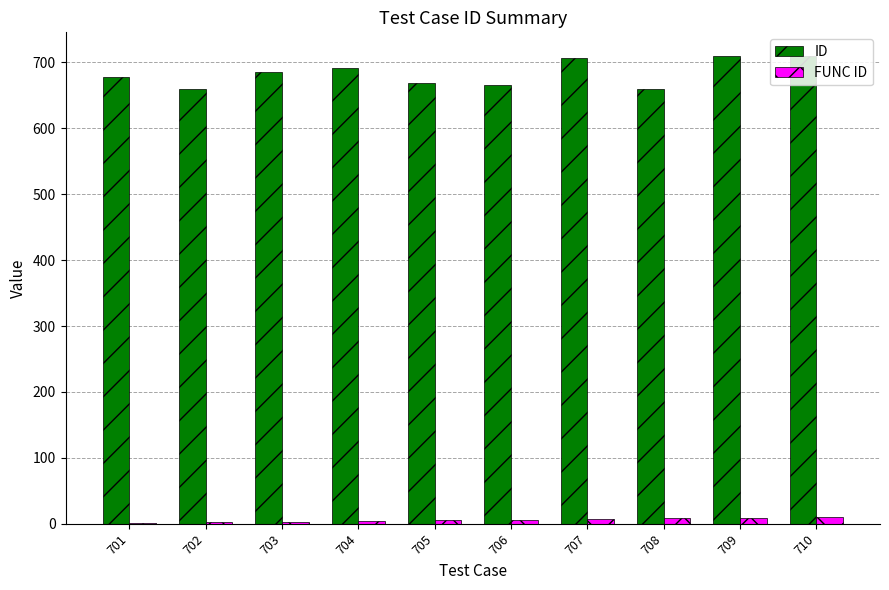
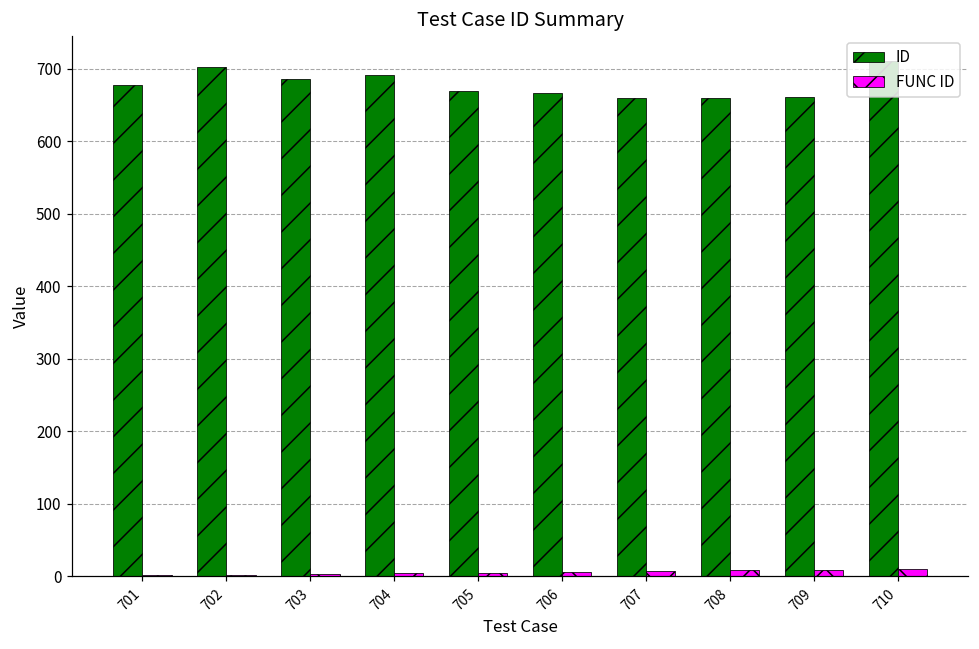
  {
    "ID": {
      "701": 680,
-     "702": 660,
+     "702": 700,
      "703": 690,
      "704": 690,
      "705": 670,
      "706": 670,
-     "707": 710,
+     "707": 660,
      "708": 660,
-     "709": 710
+     "709": 660
    },
    "FUNC ID": {
      "704": 0,
      "705": 10,
      "706": 10,
      "707": 10,
      "708": 10,
      "709": 10,
      "710": 10
    }
  }
